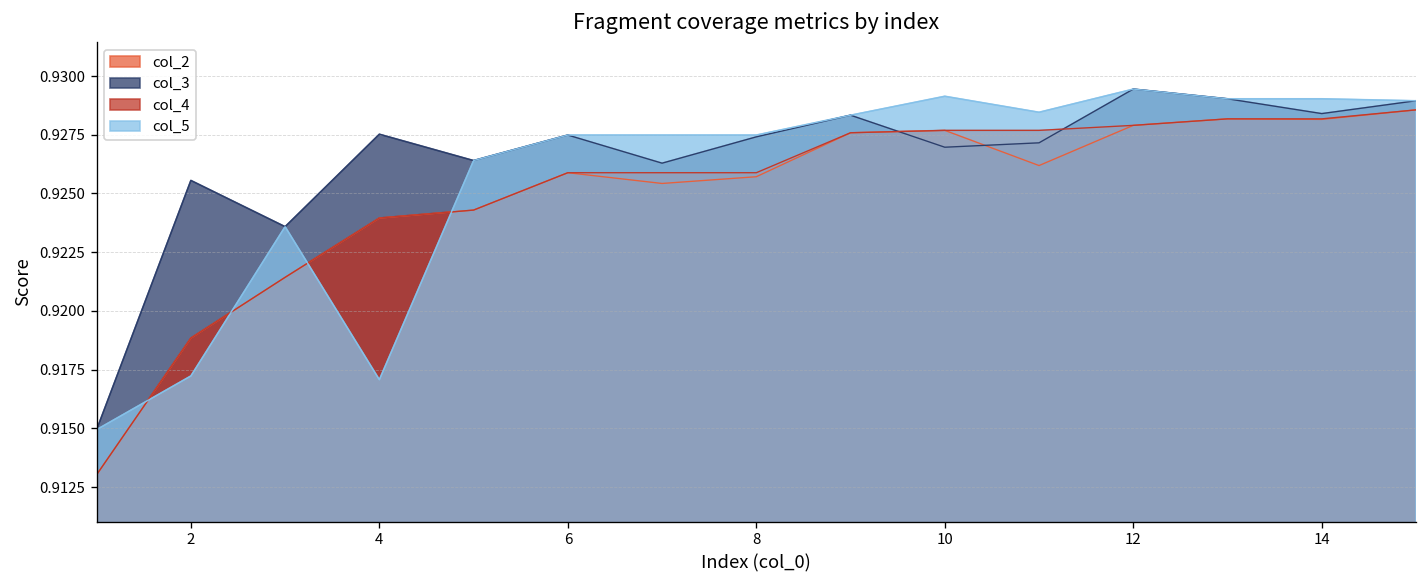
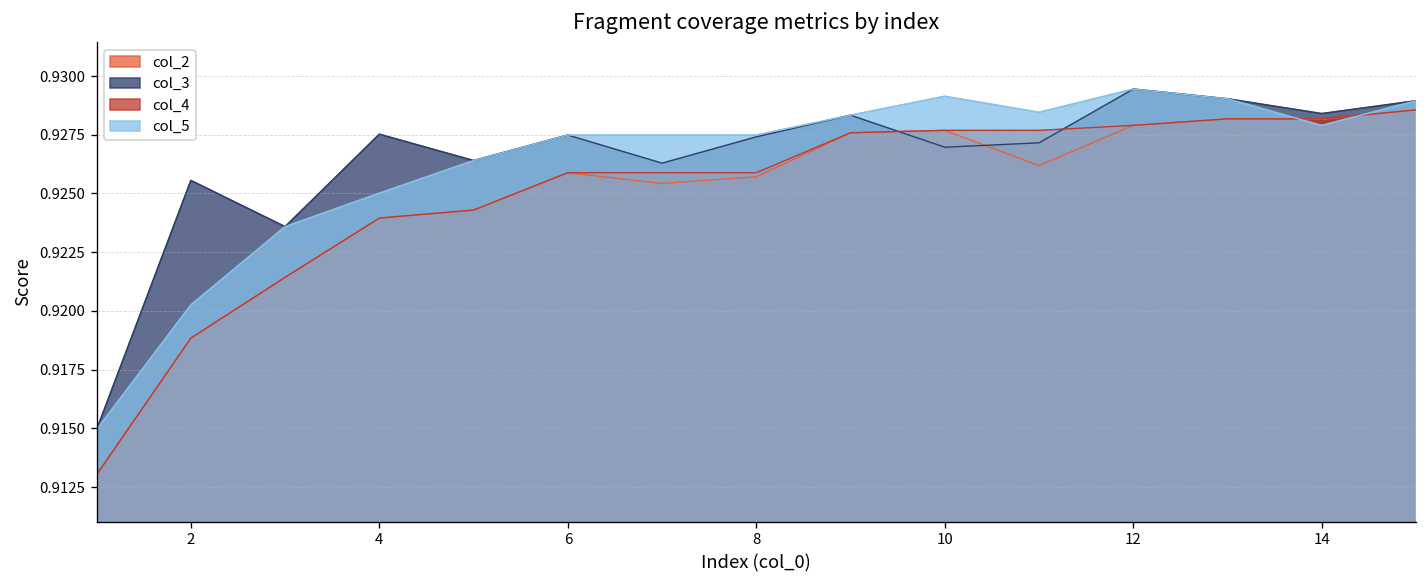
  {
    "col_3": {
      "2": 0.9256,
      "4": 0.9275,
      "10": 0.9270,
      "14": 0.9284
    },
    "col_5": {
-     "2": 0.9172,
-     "4": 0.9171,
+     "2": 0.9203,
+     "4": 0.9250,
      "10": 0.9291,
-     "14": 0.9290
+     "14": 0.9279
    }
  }
